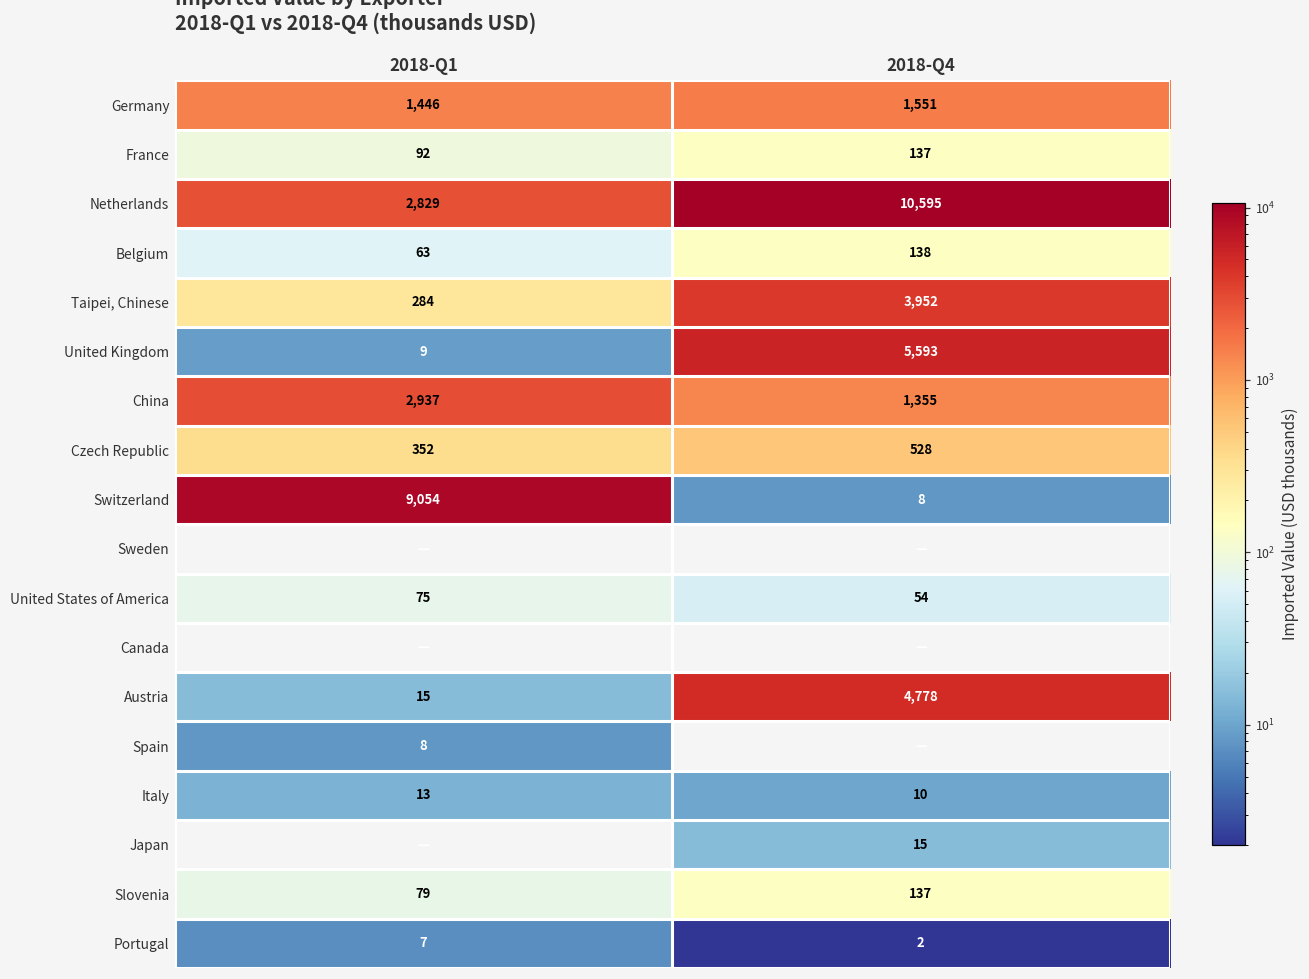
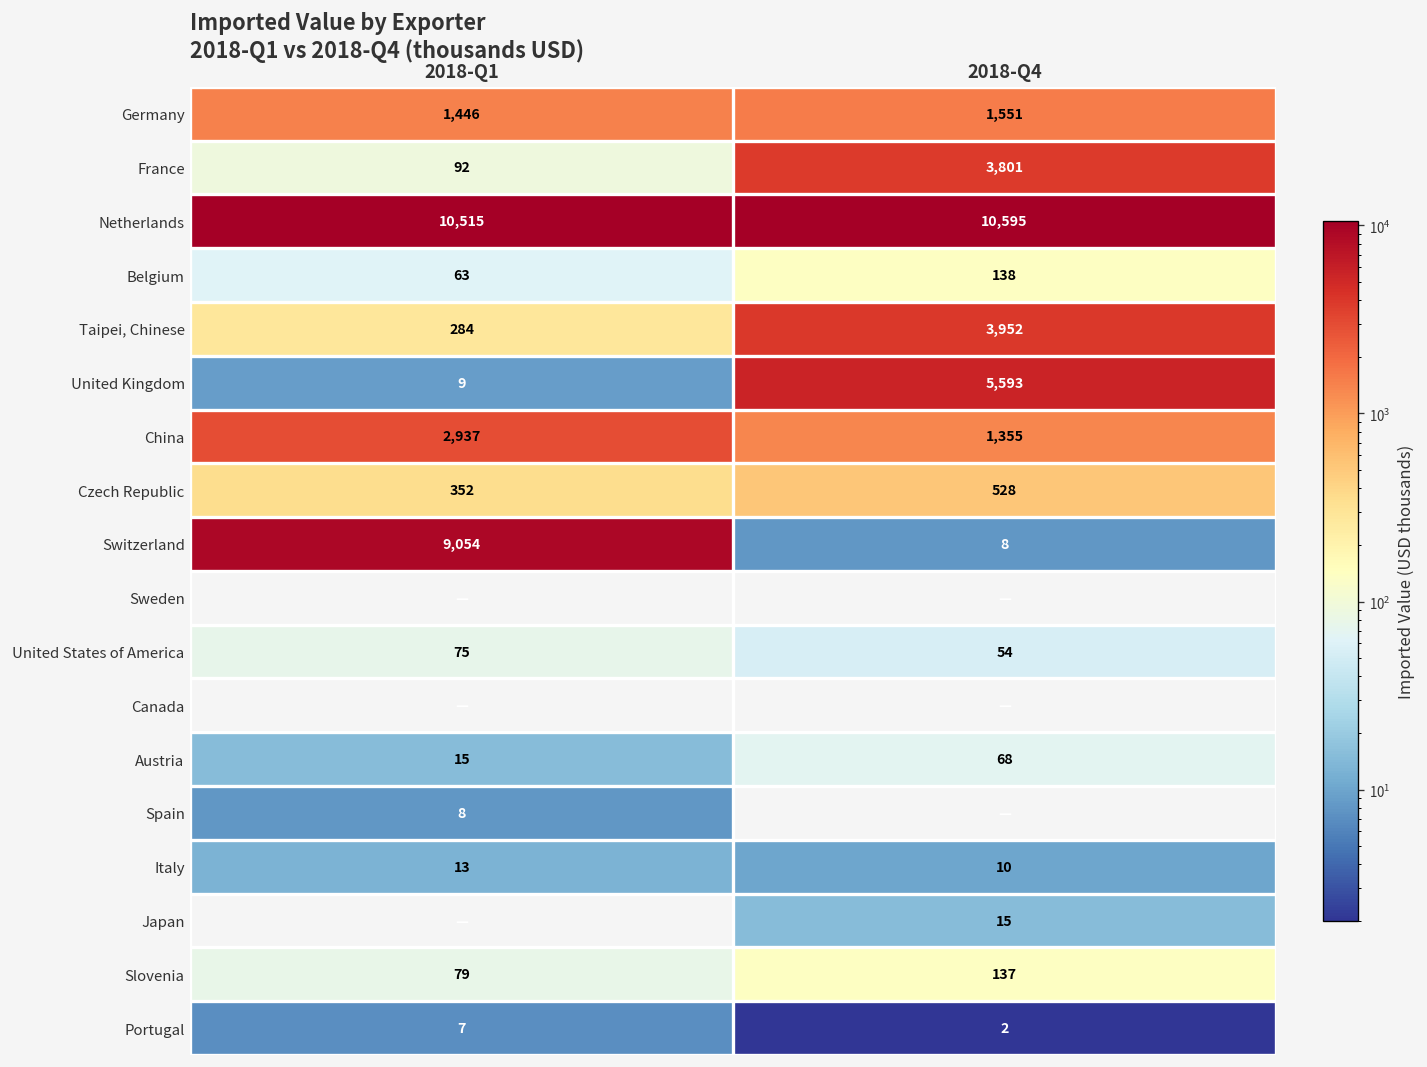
  {
    "Germany": {
      "2018-Q1": "1,446",
      "2018-Q4": "1,551"
    },
    "France": {
      "2018-Q1": "92",
-     "2018-Q4": "137"
+     "2018-Q4": "3,801"
    },
    "Netherlands": {
-     "2018-Q1": "2,829",
+     "2018-Q1": "10,515",
      "2018-Q4": "10,595"
    },
    "Belgium": {
      "2018-Q1": "63",
      "2018-Q4": "138"
    },
    "Taipei, Chinese": {
      "2018-Q1": "284",
      "2018-Q4": "3,952"
    },
    "United Kingdom": {
      "2018-Q1": "9",
      "2018-Q4": "5,593"
    },
    "China": {
      "2018-Q1": "2,937",
      "2018-Q4": "1,355"
    },
    "Czech Republic": {
      "2018-Q1": "352",
      "2018-Q4": "528"
    },
    "Switzerland": {
      "2018-Q1": "9,054",
      "2018-Q4": "8"
    },
    "United States of America": {
      "2018-Q1": "75",
      "2018-Q4": "54"
    },
    "Austria": {
      "2018-Q1": "15",
-     "2018-Q4": "4,778"
+     "2018-Q4": "68"
    },
    "Spain": {
      "2018-Q1": "8"
    },
    "Italy": {
      "2018-Q1": "13",
      "2018-Q4": "10"
    },
    "Japan": {
      "2018-Q4": "15"
    },
    "Slovenia": {
      "2018-Q1": "79",
      "2018-Q4": "137"
    },
    "Portugal": {
      "2018-Q1": "7",
      "2018-Q4": "2"
    }
  }
